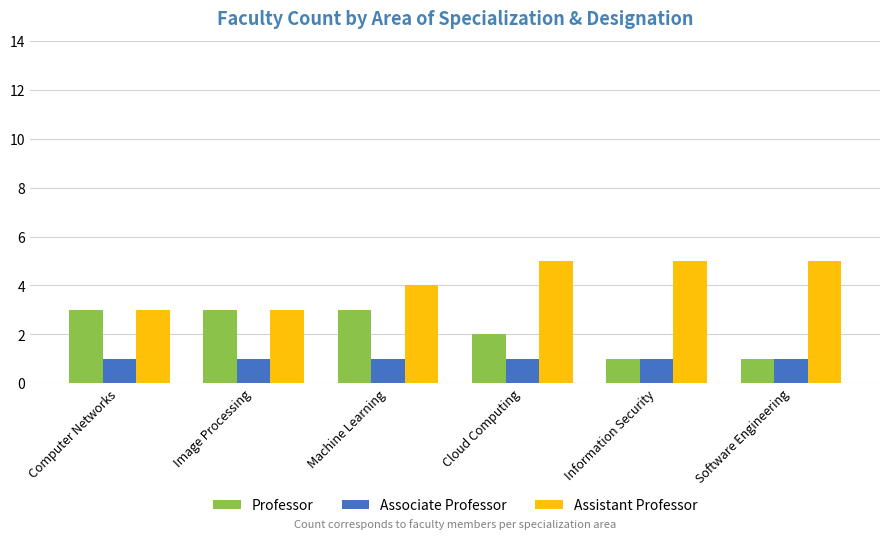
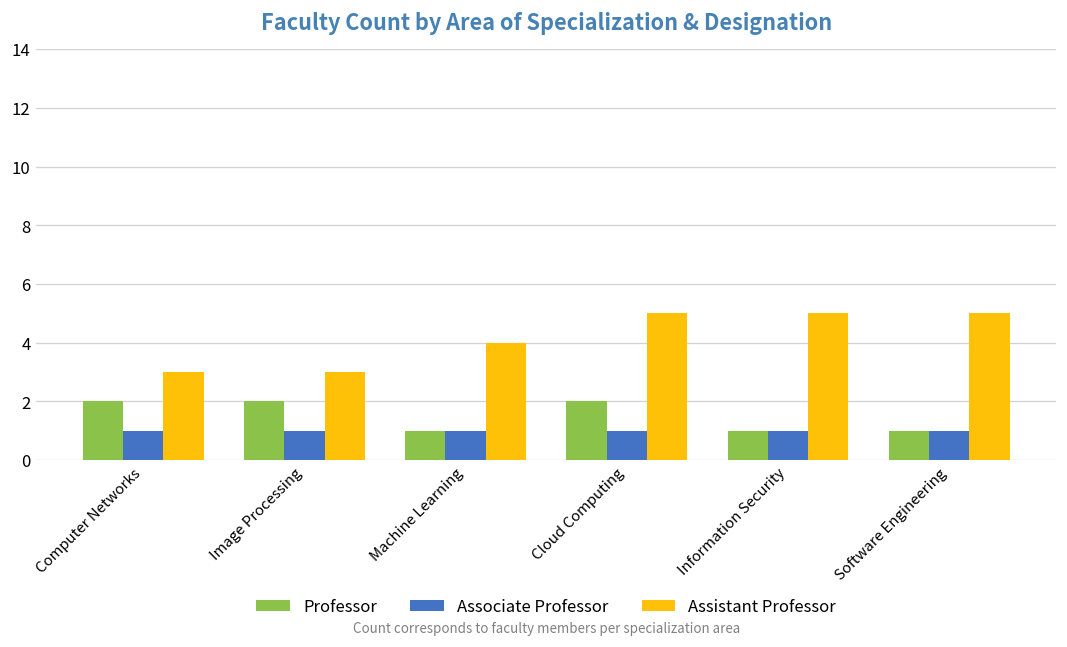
  {
    "Professor": {
-     "Computer Networks": 3,
-     "Image Processing": 3,
-     "Machine Learning": 3,
+     "Computer Networks": 2,
+     "Image Processing": 2,
+     "Machine Learning": 1,
      "Cloud Computing": 2,
      "Information Security": 1,
      "Software Engineering": 1
    },
    "Associate Professor": {
      "Computer Networks": 1,
      "Image Processing": 1,
      "Machine Learning": 1,
      "Cloud Computing": 1,
      "Information Security": 1,
      "Software Engineering": 1
    },
    "Assistant Professor": {
      "Computer Networks": 3,
      "Image Processing": 3,
      "Machine Learning": 4,
      "Cloud Computing": 5,
      "Information Security": 5,
      "Software Engineering": 5
    }
  }
